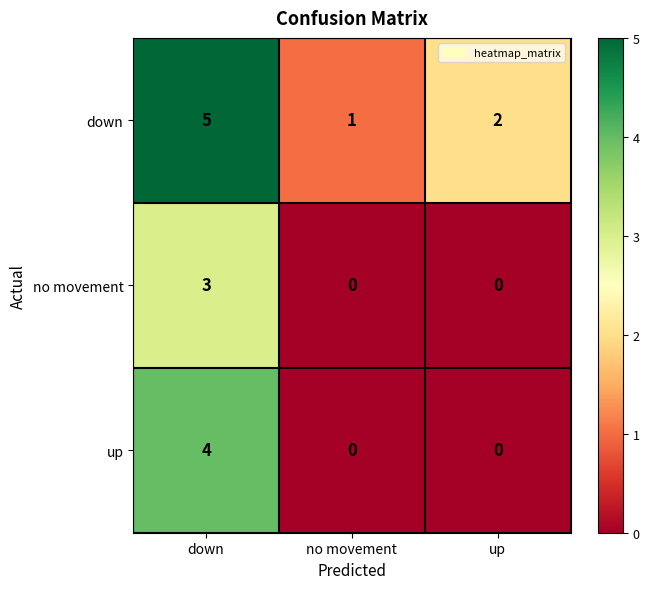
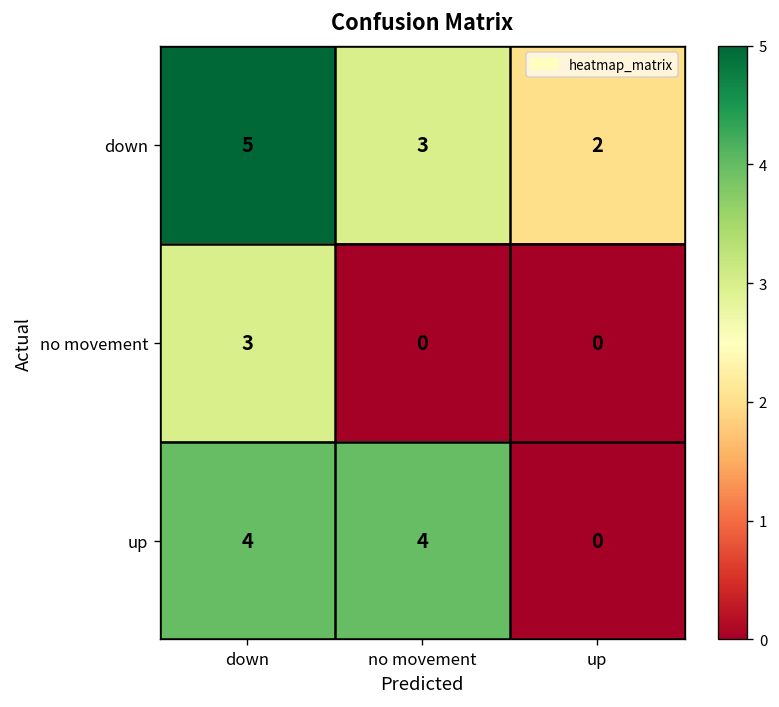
  {
    "down": {
      "down": 5,
-     "no movement": 1,
+     "no movement": 3,
      "up": 2
    },
    "no movement": {
      "down": 3,
      "no movement": 0,
      "up": 0
    },
    "up": {
      "down": 4,
-     "no movement": 0,
+     "no movement": 4,
      "up": 0
    }
  }
